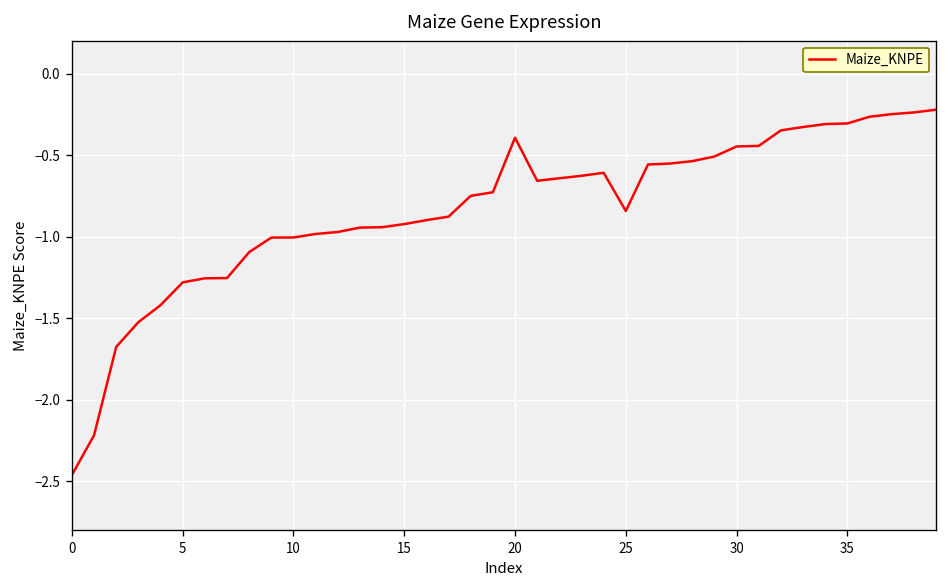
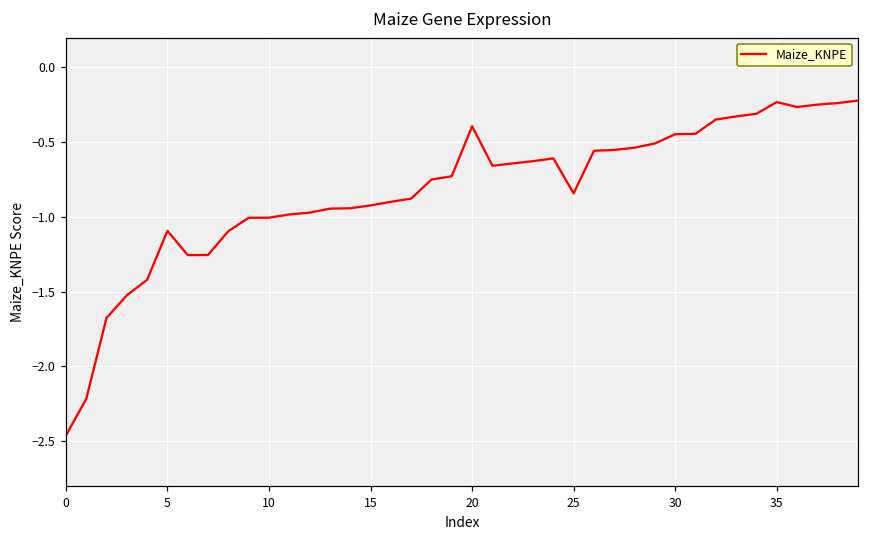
  {
    "0": -2.46,
-   "5": -1.28,
+   "5": -1.09,
    "10": -1.01,
    "15": -0.92,
    "20": -0.39,
    "25": -0.84,
    "30": -0.45,
-   "35": -0.31
+   "35": -0.23
  }
